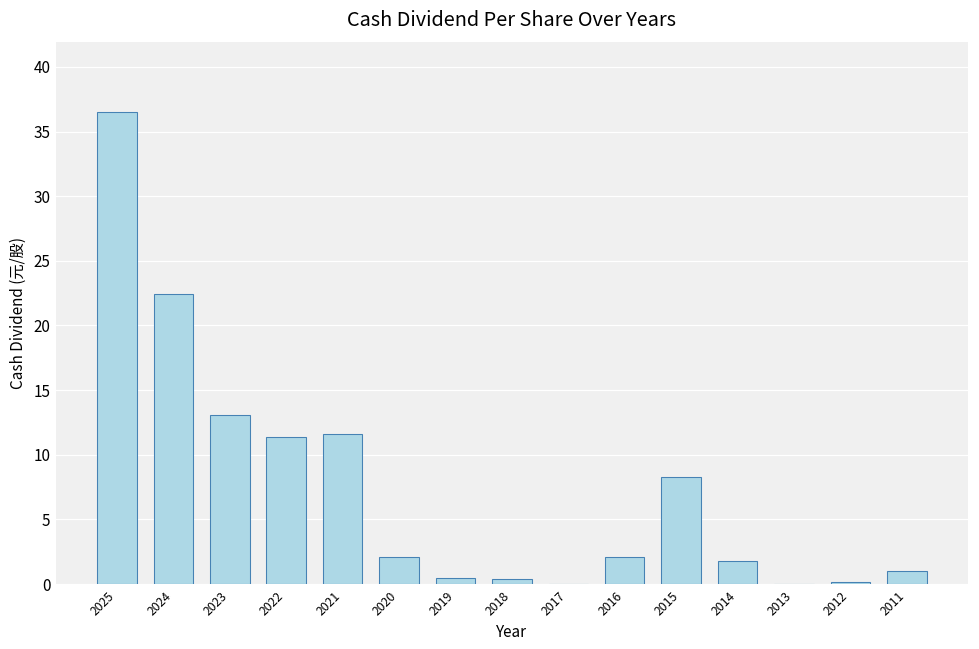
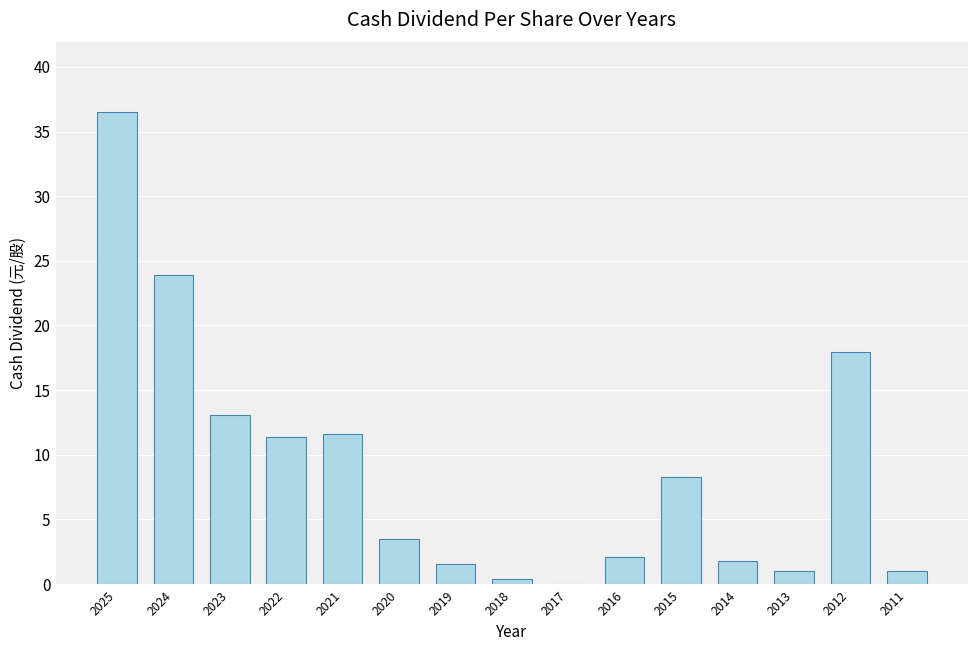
  {
    "2025": 36.5,
-   "2024": 22.4,
+   "2024": 23.9,
    "2023": 13.1,
    "2022": 11.4,
    "2021": 11.6,
-   "2020": 2.1,
-   "2019": 0.5,
+   "2020": 3.5,
+   "2019": 1.5,
    "2018": 0.4,
    "2017": 0.0,
    "2016": 2.1,
    "2015": 8.3,
    "2014": 1.8,
-   "2013": 0,
-   "2012": 0.1,
+   "2013": 1,
+   "2012": 18.0,
    "2011": 1.0
  }
